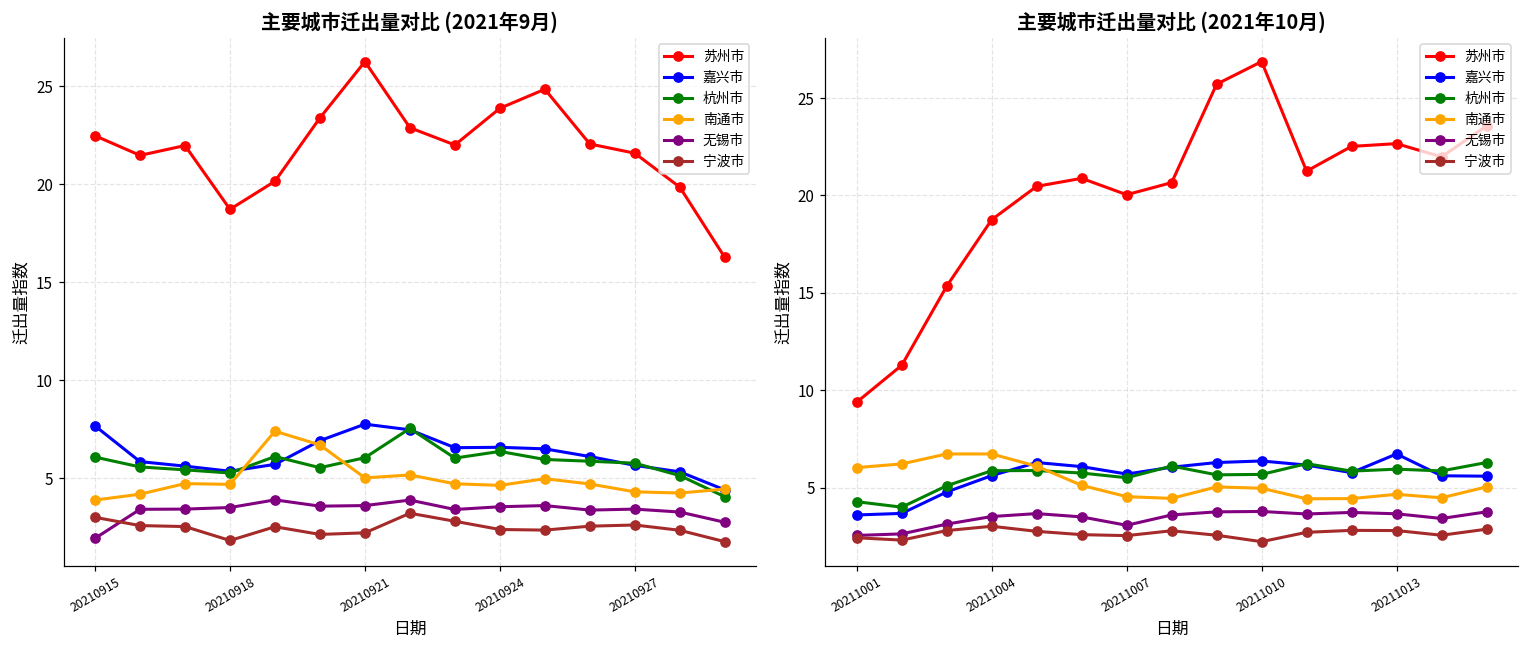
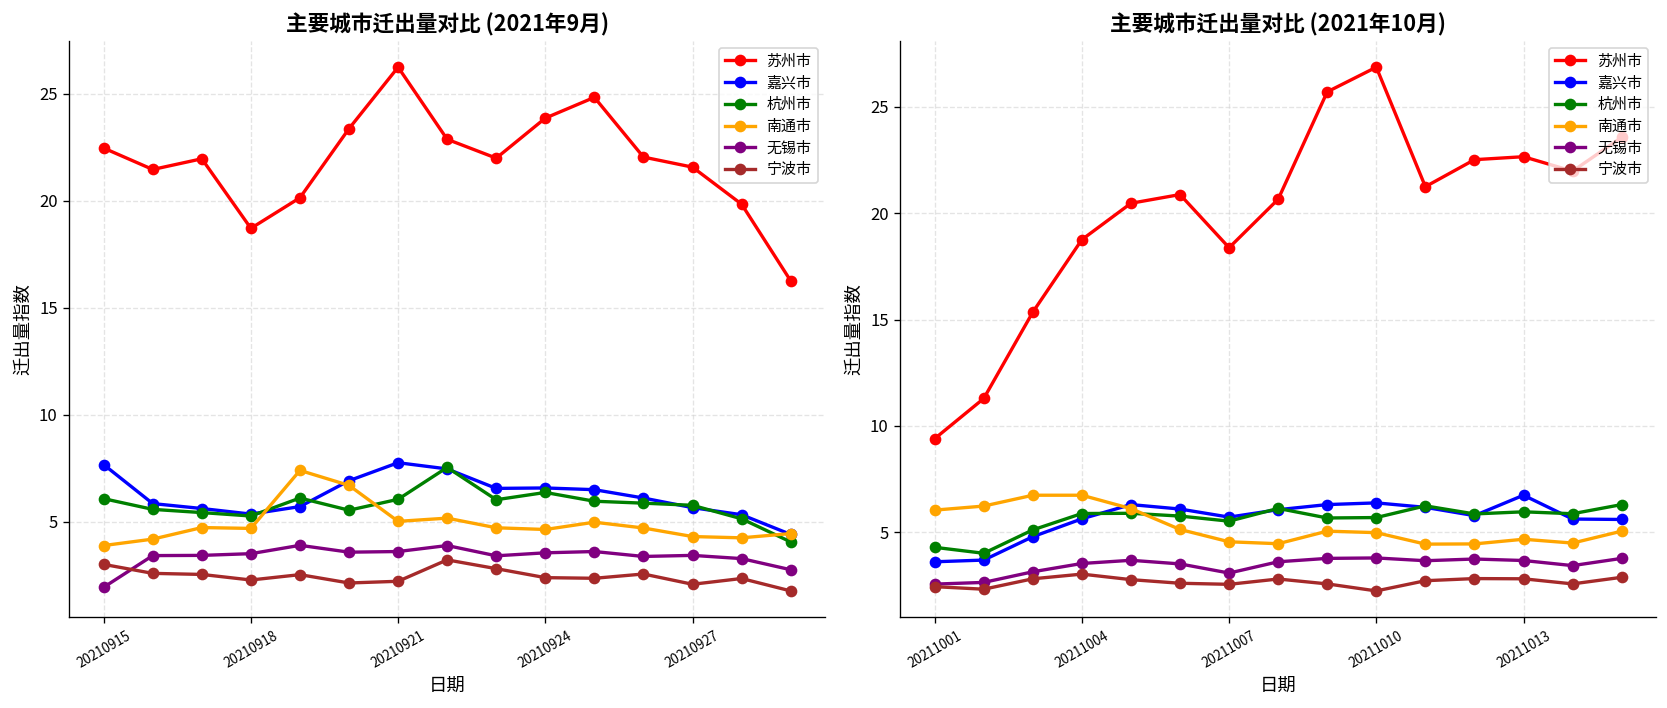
  {
    "主要城市迁出量对比 (2021年9月)": {
      "苏州市": {
        "20210915": 22.5,
        "20210918": 18.7,
        "20210921": 26.3,
        "20210924": 23.9,
        "20210927": 21.6
      },
      "嘉兴市": {
        "20210915": 7.7,
        "20210921": 7.8,
        "20210924": 6.6
      },
      "杭州市": {
        "20210915": 6.1,
        "20210921": 6.1,
        "20210924": 6.4
      },
      "南通市": {
        "20210915": 3.9,
        "20210918": 4.7,
        "20210921": 5.0,
        "20210924": 4.7,
        "20210927": 4.3
      },
      "无锡市": {
        "20210915": 2.0,
        "20210918": 3.5,
        "20210921": 3.6,
        "20210924": 3.6,
        "20210927": 3.4
      },
      "宁波市": {
        "20210915": 3.0,
-       "20210918": 1.8,
+       "20210918": 2.3,
        "20210921": 2.2,
        "20210924": 2.4,
-       "20210927": 2.6
+       "20210927": 2.1
      }
    },
    "主要城市迁出量对比 (2021年10月)": {
      "苏州市": {
        "20211001": 9.4,
        "20211004": 18.8,
-       "20211007": 20.0,
+       "20211007": 18.4,
        "20211010": 26.9,
        "20211013": 22.7
      },
      "嘉兴市": {
        "20211001": 3.6,
        "20211004": 5.6,
        "20211007": 5.7,
        "20211010": 6.4,
        "20211013": 6.7
      },
      "杭州市": {
        "20211001": 4.3,
        "20211004": 5.9,
        "20211007": 5.5,
        "20211010": 5.7,
        "20211013": 6.0
      },
      "南通市": {
        "20211001": 6.0,
        "20211004": 6.7,
        "20211007": 4.6,
        "20211010": 5.0,
        "20211013": 4.7
      },
      "无锡市": {
        "20211004": 3.5,
        "20211007": 3.1,
        "20211010": 3.8,
        "20211013": 3.7
      },
      "宁波市": {
        "20211004": 3.0,
        "20211007": 2.6,
        "20211010": 2.2,
        "20211013": 2.8
      }
    }
  }
